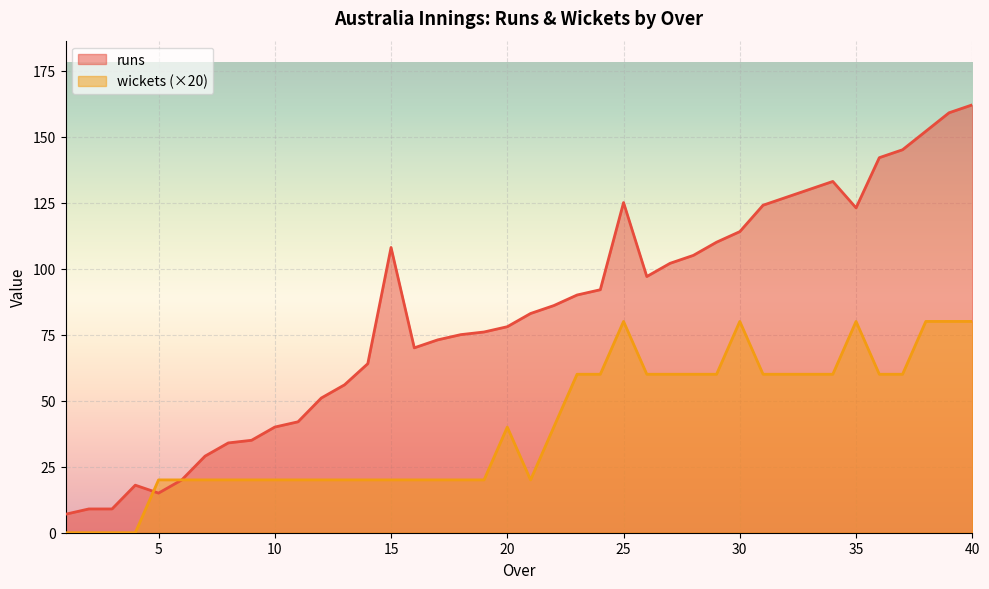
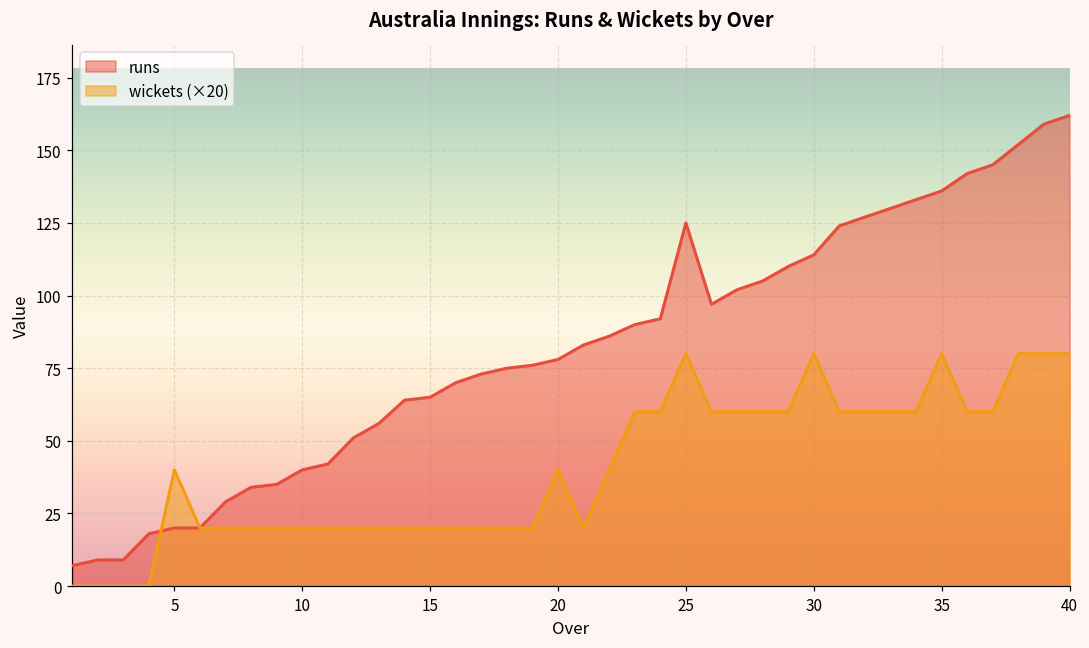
  {
    "runs": {
-     "5": 15,
+     "5": 20,
      "10": 40,
-     "15": 108,
+     "15": 65,
      "20": 78,
      "25": 125,
      "30": 114,
-     "35": 123,
+     "35": 136,
      "40": 162
    },
    "wickets (×20)": {
-     "5": 20,
+     "5": 40,
      "10": 20,
      "15": 20,
      "20": 40,
      "25": 80,
      "30": 80,
      "35": 80,
      "40": 80
    }
  }
